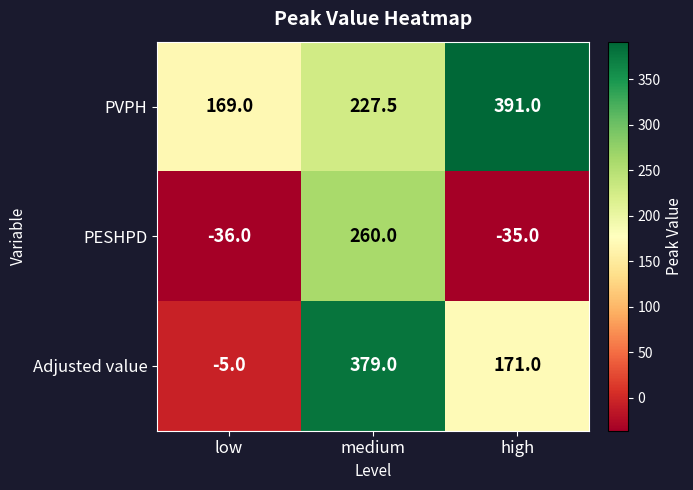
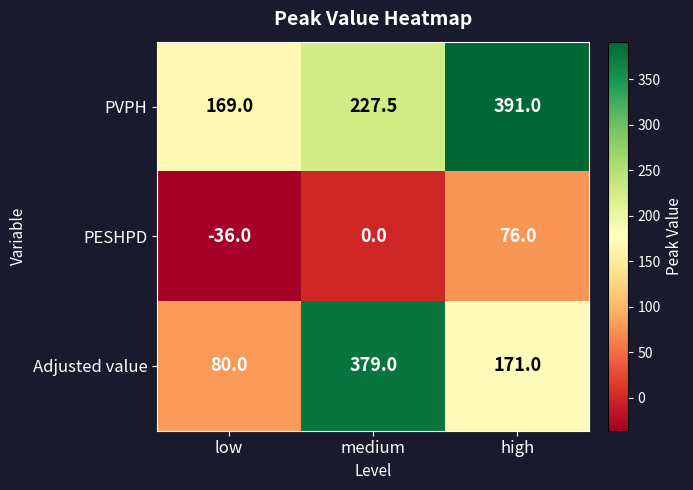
  {
    "PVPH": {
      "low": 169.0,
      "medium": 227.5,
      "high": 391.0
    },
    "PESHPD": {
      "low": -36.0,
-     "medium": 260.0,
-     "high": -35.0
+     "medium": 0.0,
+     "high": 76.0
    },
    "Adjusted value": {
-     "low": -5.0,
+     "low": 80.0,
      "medium": 379.0,
      "high": 171.0
    }
  }
